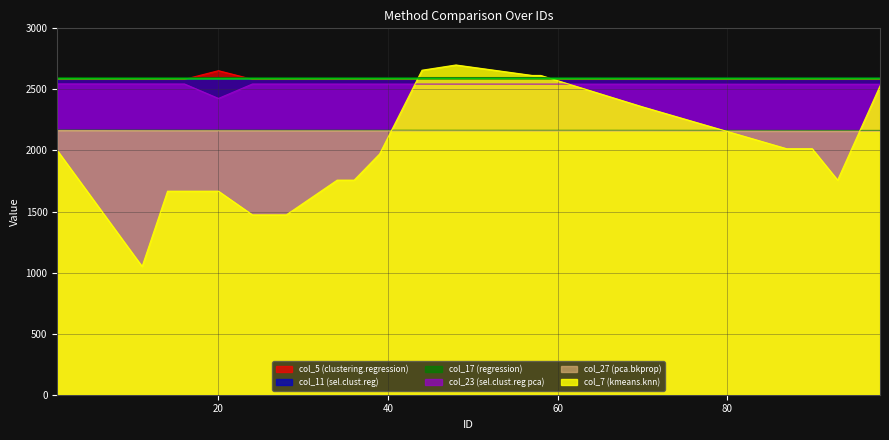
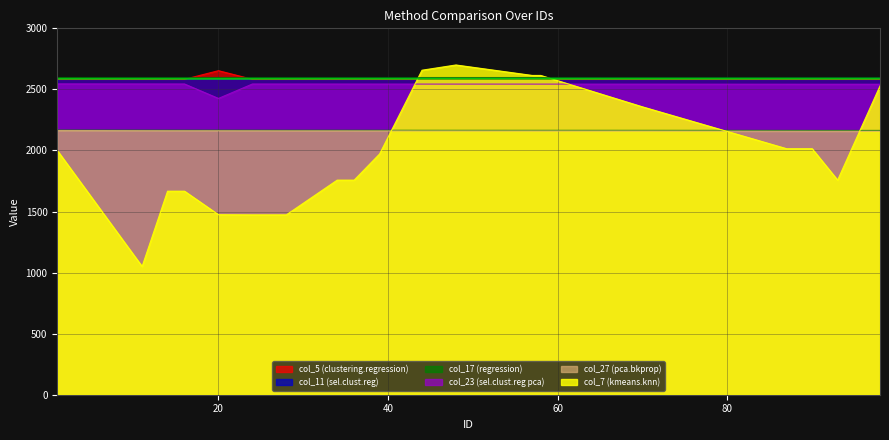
  {
    "col_5 (clustering.regression)": {
      "20": 2650
    },
    "col_11 (sel.clust.reg)": {
      "20": 2590
    },
    "col_23 (sel.clust.reg pca)": {
      "20": 2430
    },
    "col_7 (kmeans.knn)": {
-     "20": 1670
+     "20": 1470
    }
  }
